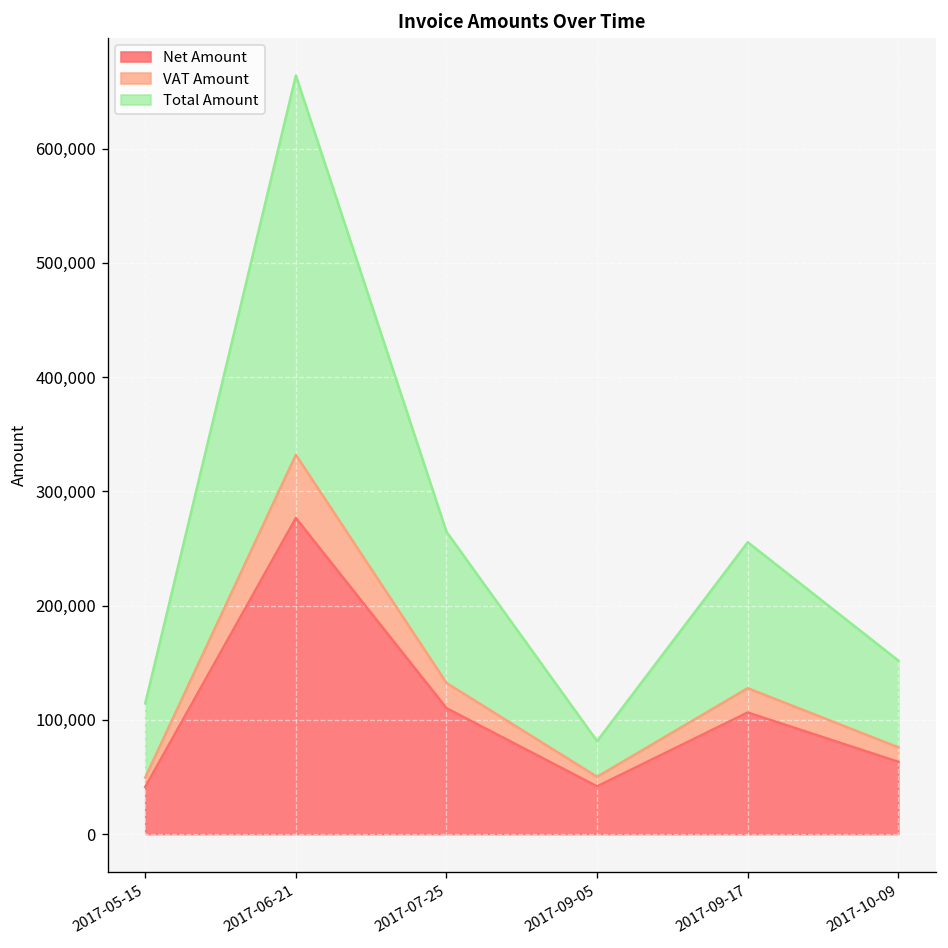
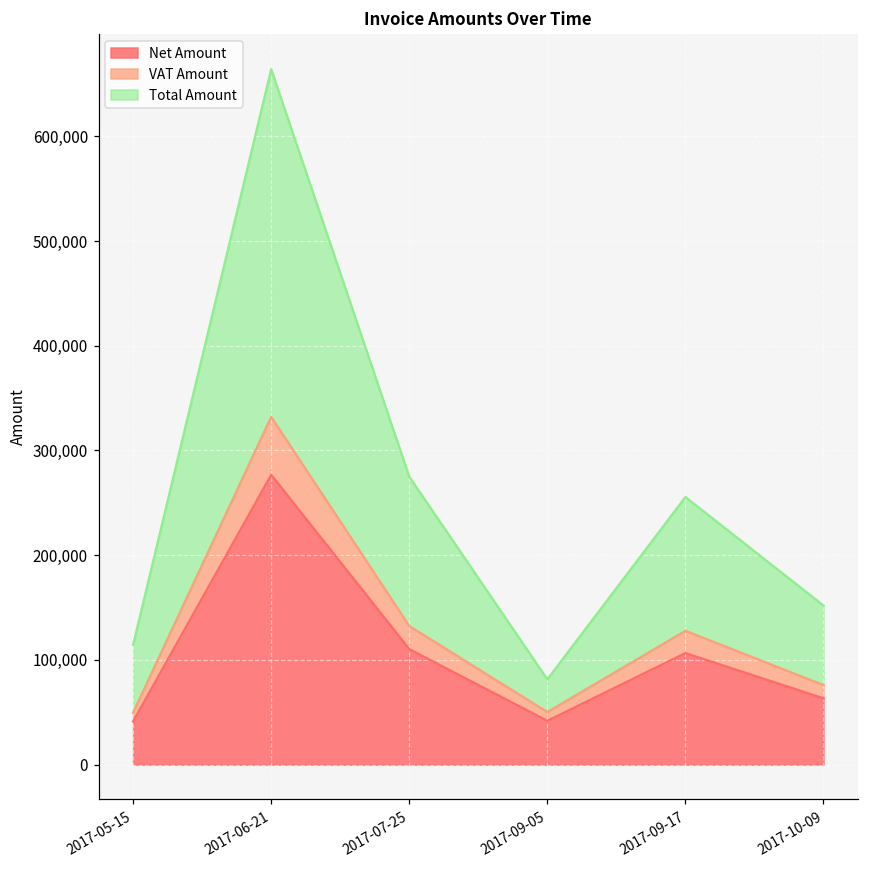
  {
    "Total Amount": {
      "2017-05-15": "60,000",
      "2017-06-21": "330,000",
-     "2017-07-25": "130,000",
+     "2017-07-25": "140,000",
      "2017-09-05": "30,000",
      "2017-09-17": "130,000",
      "2017-10-09": "80,000"
    }
  }
